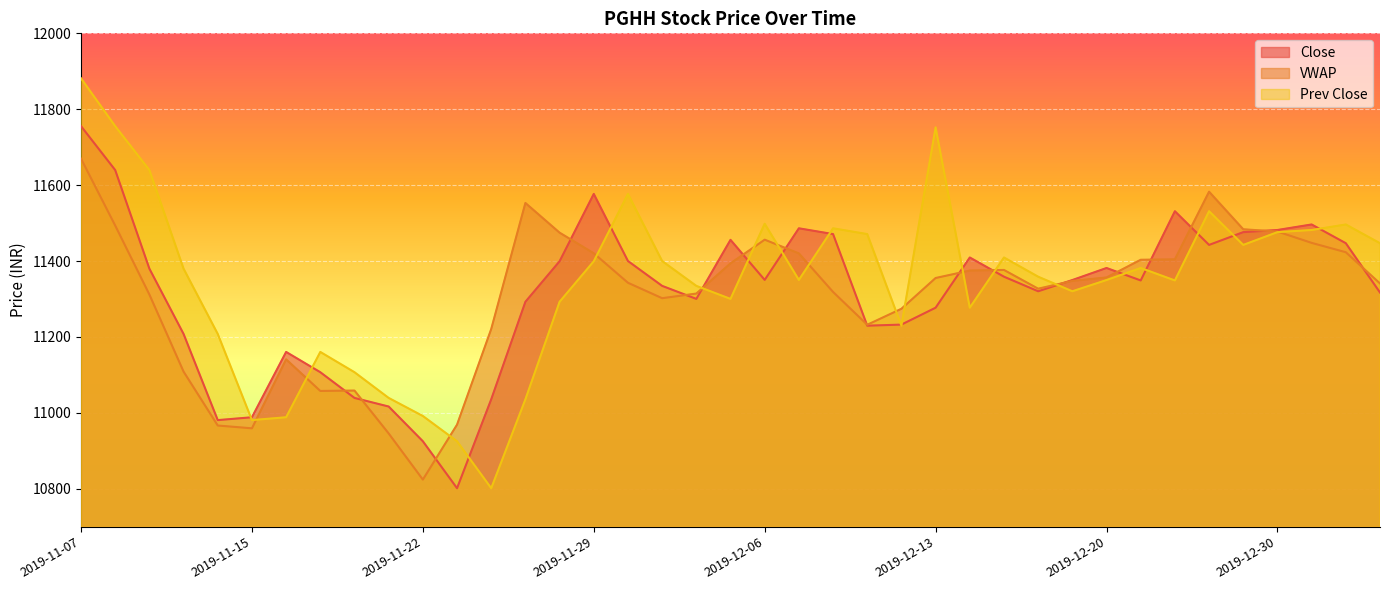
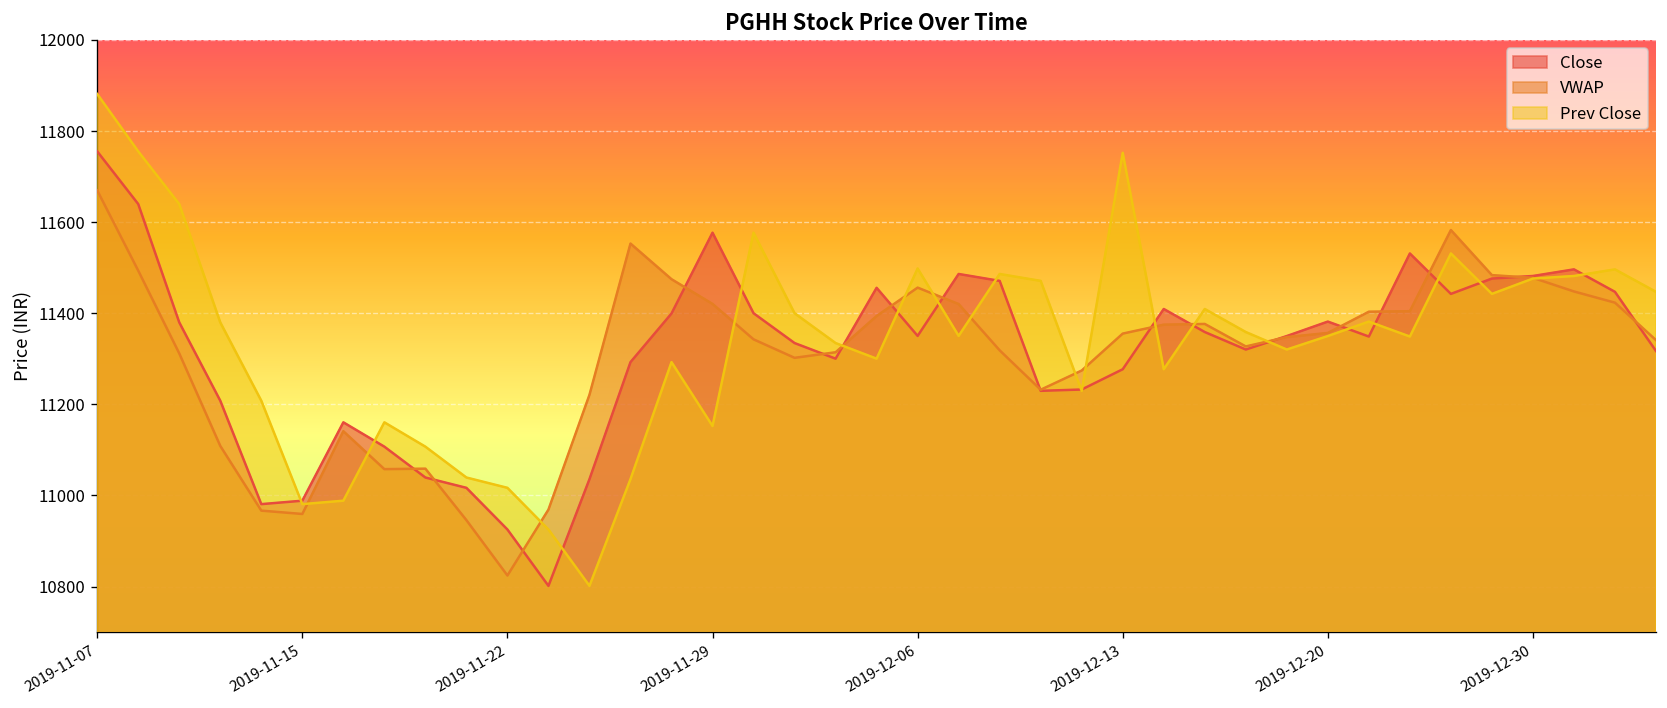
  {
    "Prev Close": {
      "2019-11-07": 11880,
      "2019-11-15": 10980,
-     "2019-11-22": 10990,
-     "2019-11-29": 11400,
+     "2019-11-22": 11020,
+     "2019-11-29": 11150,
      "2019-12-06": 11500,
      "2019-12-13": 11750
    }
  }
